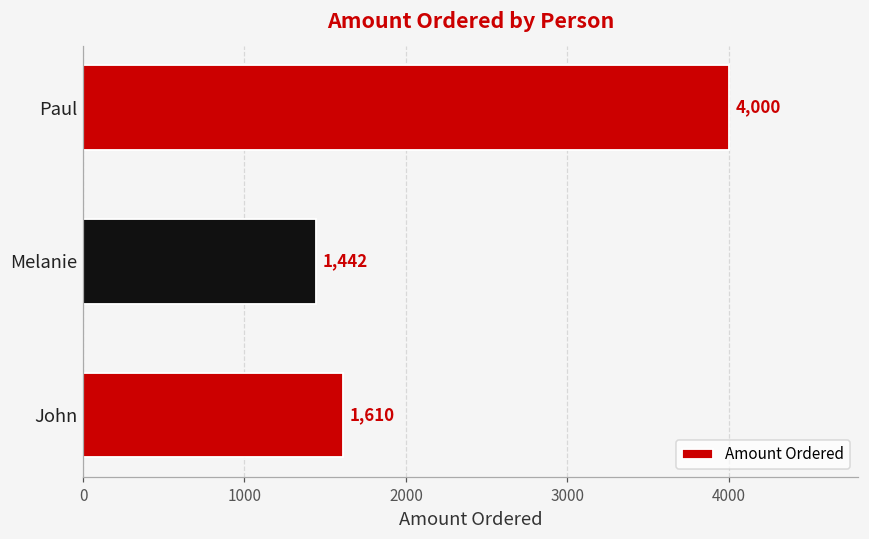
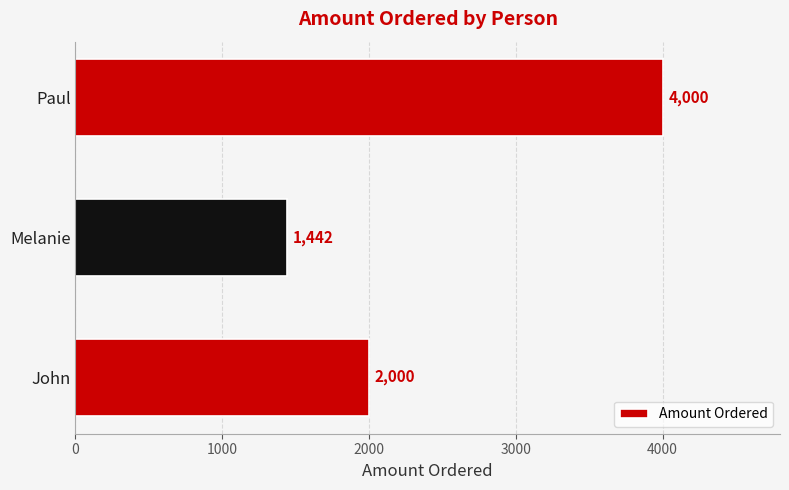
  {
    "Paul": "4,000",
    "Melanie": "1,442",
-   "John": "1,610"
+   "John": "2,000"
  }
